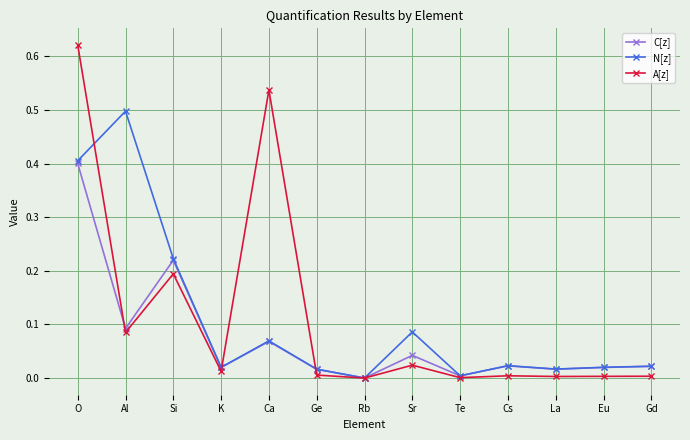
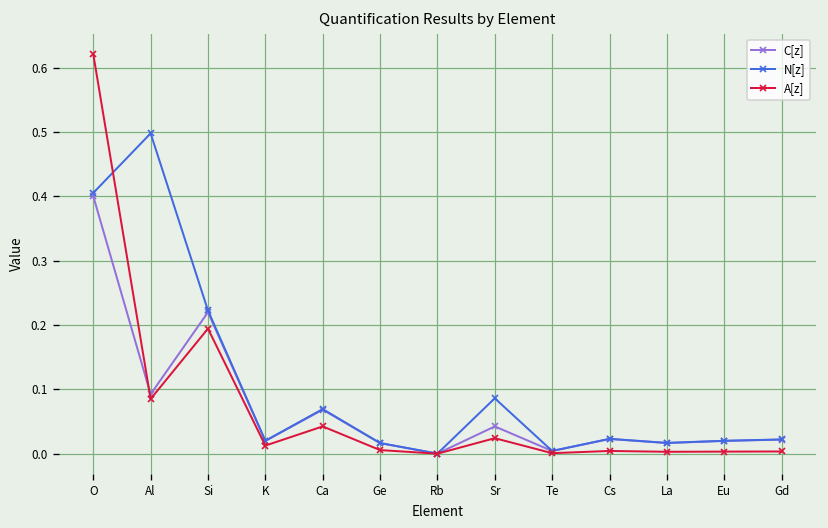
  {
    "C[z]": {
      "O": 0.40,
      "Al": 0.09,
      "Sr": 0.04
    },
    "N[z]": {
      "O": 0.41,
      "Al": 0.50,
      "Sr": 0.09
    },
    "A[z]": {
      "O": 0.62,
      "Al": 0.09,
      "Si": 0.19,
      "K": 0.01,
-     "Ca": 0.54,
+     "Ca": 0.04,
      "Ge": 0.01,
      "Sr": 0.02,
      "Cs": 0.00,
      "La": 0.00,
      "Eu": 0.00,
      "Gd": 0.00
    }
  }
